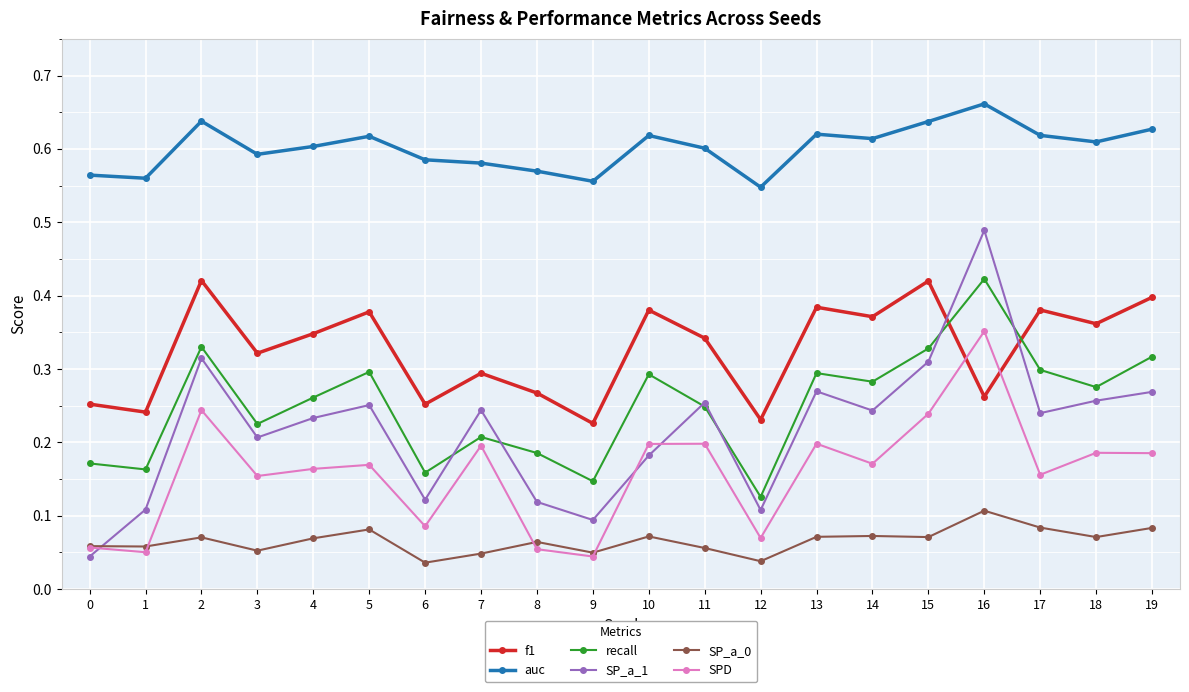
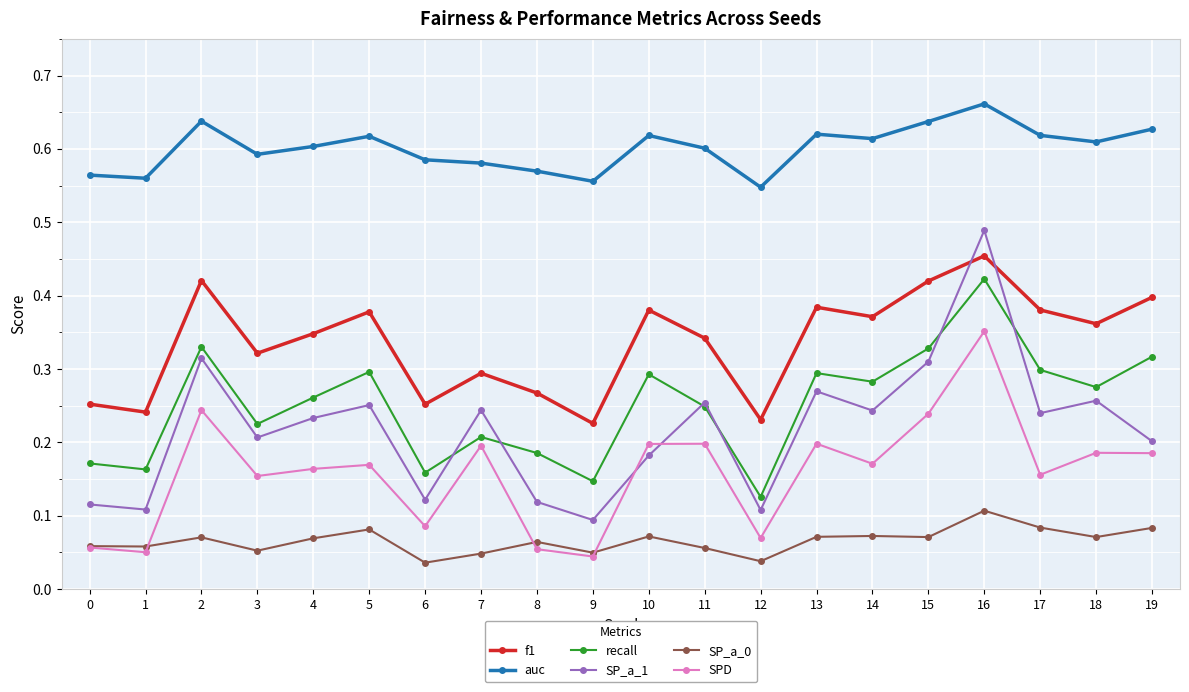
  {
    "f1": {
      "0": 0.25,
      "1": 0.24,
      "2": 0.42,
      "3": 0.32,
      "4": 0.35,
      "5": 0.38,
      "6": 0.25,
      "7": 0.29,
      "8": 0.27,
      "9": 0.23,
      "10": 0.38,
      "11": 0.34,
      "12": 0.23,
      "13": 0.38,
      "14": 0.37,
      "15": 0.42,
-     "16": 0.26,
+     "16": 0.45,
      "17": 0.38,
      "18": 0.36,
      "19": 0.40
    },
    "auc": {
      "0": 0.56,
      "1": 0.56,
      "2": 0.64,
      "3": 0.59,
      "4": 0.60,
      "5": 0.62,
      "6": 0.59,
      "7": 0.58,
      "8": 0.57,
      "9": 0.56,
      "10": 0.62,
      "11": 0.60,
      "12": 0.55,
      "13": 0.62,
      "14": 0.61,
      "15": 0.64,
      "16": 0.66,
      "17": 0.62,
      "18": 0.61,
      "19": 0.63
    },
    "recall": {
      "0": 0.17,
      "1": 0.16,
      "2": 0.33,
      "3": 0.23,
      "4": 0.26,
      "5": 0.30,
      "6": 0.16,
      "7": 0.21,
      "8": 0.19,
      "9": 0.15,
      "10": 0.29,
      "11": 0.25,
      "12": 0.13,
      "13": 0.29,
      "14": 0.28,
      "15": 0.33,
      "16": 0.42,
      "17": 0.30,
      "18": 0.28,
      "19": 0.32
    },
    "SP_a_1": {
-     "0": 0.04,
+     "0": 0.12,
      "1": 0.11,
      "2": 0.31,
      "3": 0.21,
      "4": 0.23,
      "5": 0.25,
      "6": 0.12,
      "7": 0.24,
      "8": 0.12,
      "9": 0.09,
      "10": 0.18,
      "11": 0.25,
      "12": 0.11,
      "13": 0.27,
      "14": 0.24,
      "15": 0.31,
      "16": 0.49,
      "17": 0.24,
      "18": 0.26,
-     "19": 0.27
+     "19": 0.20
    },
    "SP_a_0": {
      "1": 0.06,
      "2": 0.07,
      "3": 0.05,
      "4": 0.07,
      "5": 0.08,
      "6": 0.04,
      "7": 0.05,
      "8": 0.06,
      "9": 0.05,
      "10": 0.07,
      "11": 0.06,
      "12": 0.04,
      "13": 0.07,
      "14": 0.07,
      "15": 0.07,
      "16": 0.11,
      "17": 0.08,
      "18": 0.07,
      "19": 0.08
    },
    "SPD": {
      "1": 0.05,
      "2": 0.24,
      "3": 0.15,
      "4": 0.16,
      "5": 0.17,
      "6": 0.09,
      "7": 0.20,
      "8": 0.05,
      "9": 0.04,
      "10": 0.20,
      "11": 0.20,
      "12": 0.07,
      "13": 0.20,
      "14": 0.17,
      "15": 0.24,
      "16": 0.35,
      "17": 0.16,
      "18": 0.19,
      "19": 0.19
    }
  }
